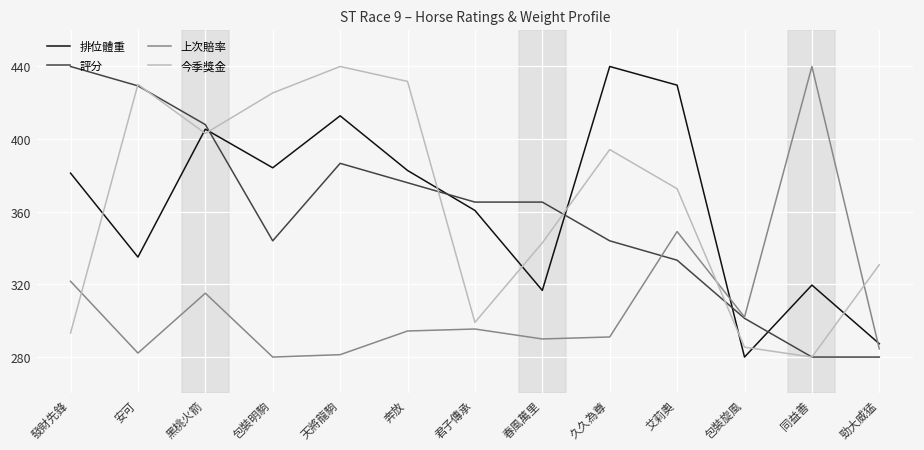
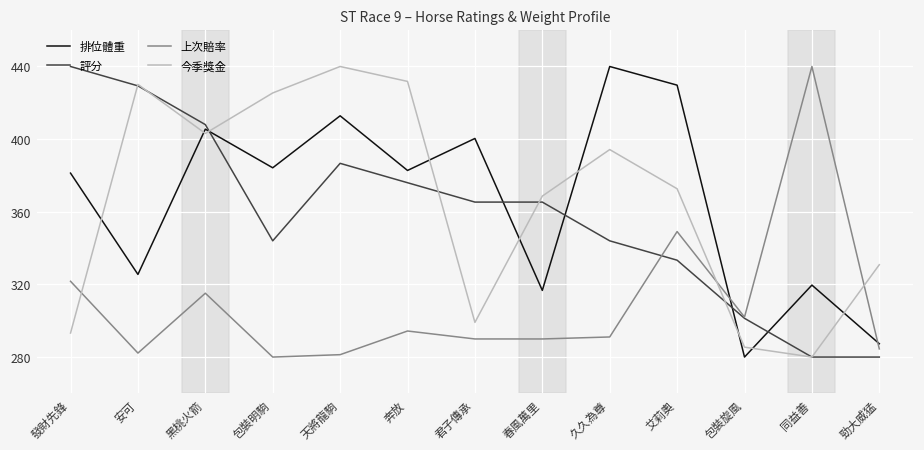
  {
    "排位體重": {
      "發財先鋒": 381,
-     "安可": 335,
+     "安可": 326,
      "黑桃火箭": 406,
      "包裝明駒": 384,
      "天將龍駒": 413,
      "奔放": 383,
-     "君子傳承": 361,
+     "君子傳承": 400,
      "春風萬里": 317,
      "久久為尊": 440,
      "艾莉奧": 430,
      "包裝旋風": 280,
      "同益善": 320,
      "勁大威猛": 287
    },
    "評分": {
      "發財先鋒": 440,
      "黑桃火箭": 408,
      "包裝明駒": 344,
      "天將龍駒": 387,
      "奔放": 376,
      "君子傳承": 365,
      "春風萬里": 365,
      "久久為尊": 344,
      "艾莉奧": 333,
      "勁大威猛": 280
    },
    "上次賠率": {
      "發財先鋒": 322,
      "安可": 282,
      "黑桃火箭": 315,
      "包裝明駒": 280,
      "天將龍駒": 281,
      "奔放": 294,
-     "君子傳承": 295,
+     "君子傳承": 290,
      "春風萬里": 290,
      "久久為尊": 291,
      "艾莉奧": 349,
      "同益善": 440,
      "勁大威猛": 284
    },
    "今季獎金": {
      "發財先鋒": 293,
      "黑桃火箭": 403,
      "包裝明駒": 425,
      "天將龍駒": 440,
      "奔放": 432,
      "君子傳承": 299,
-     "春風萬里": 343,
+     "春風萬里": 369,
      "久久為尊": 394,
      "艾莉奧": 373,
      "包裝旋風": 285,
      "勁大威猛": 331
    }
  }
